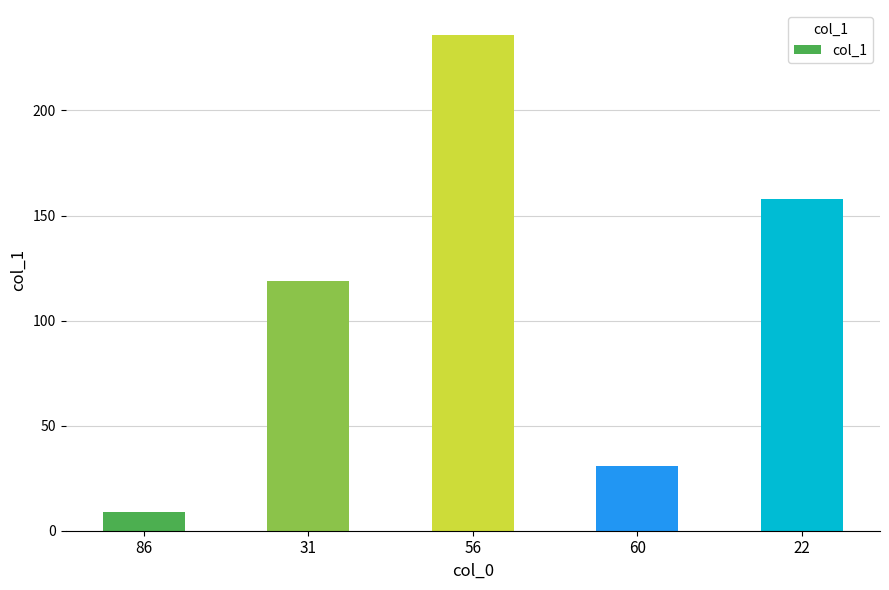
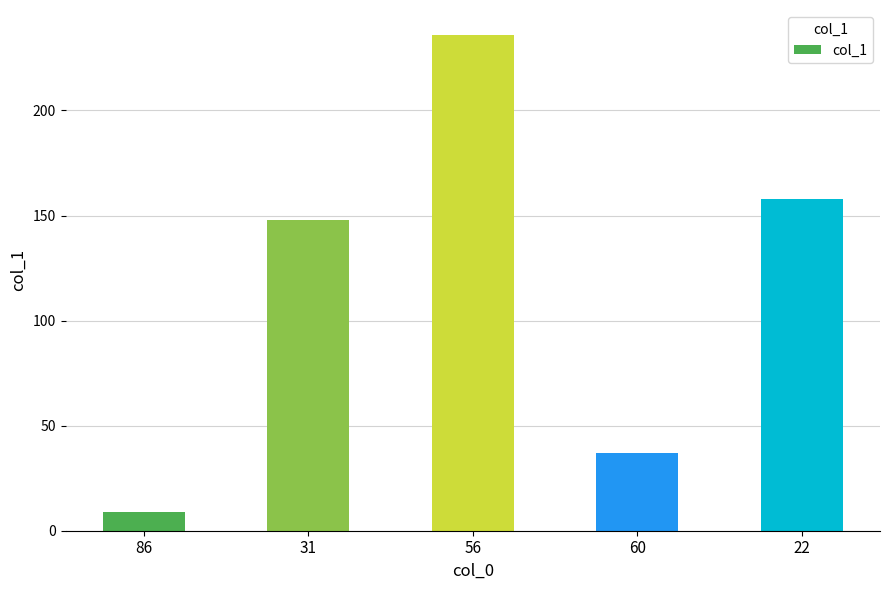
  {
    "86": 9,
-   "31": 119,
+   "31": 148,
    "56": 236,
-   "60": 31,
+   "60": 37,
    "22": 158
  }
